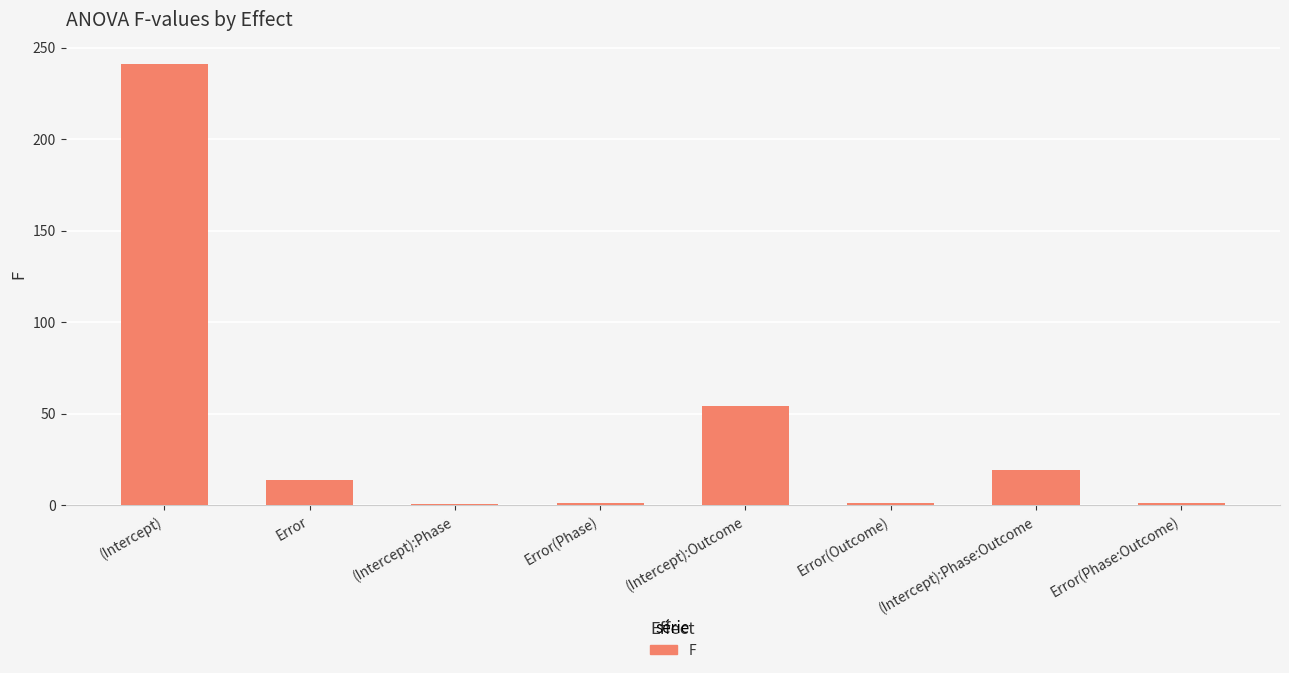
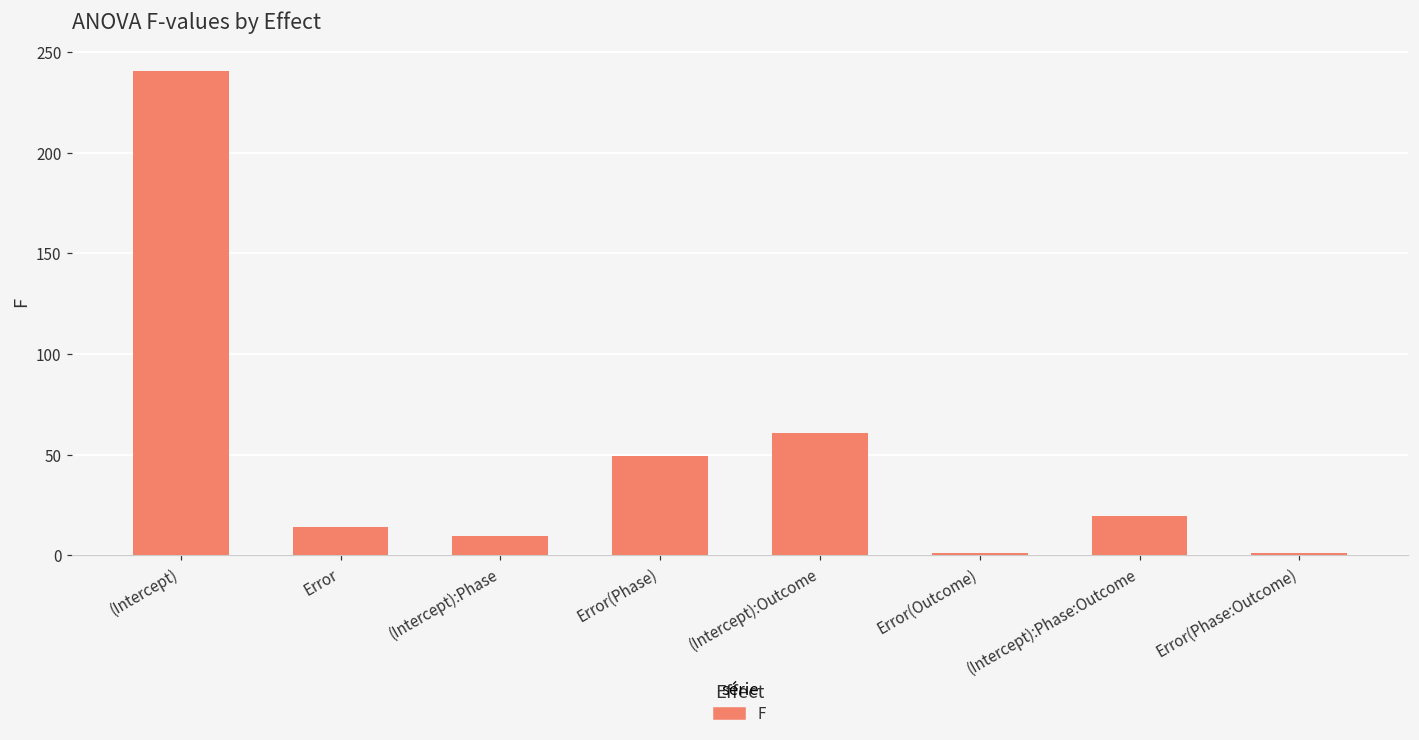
  {
    "(Intercept)": 241,
    "Error": 14,
-   "(Intercept):Phase": 0,
-   "Error(Phase)": 1,
-   "(Intercept):Outcome": 54,
+   "(Intercept):Phase": 10,
+   "Error(Phase)": 49,
+   "(Intercept):Outcome": 61,
    "(Intercept):Phase:Outcome": 19
  }
